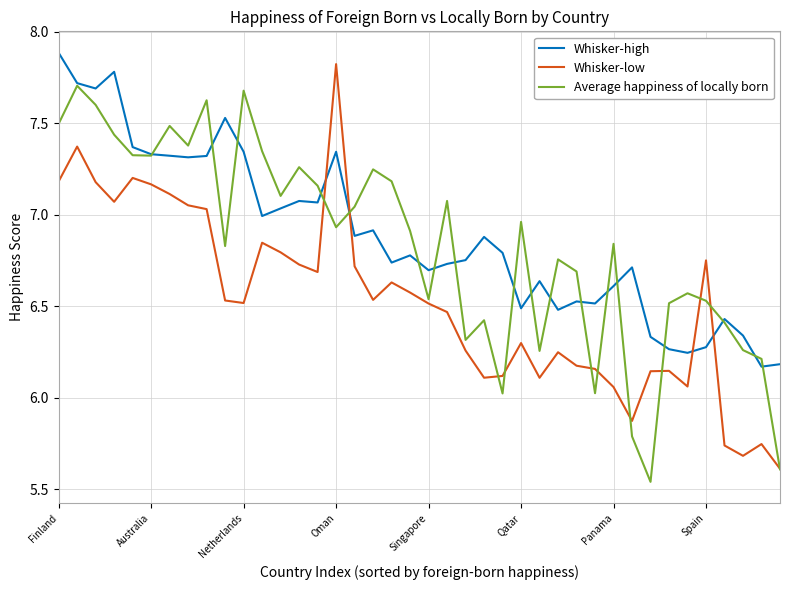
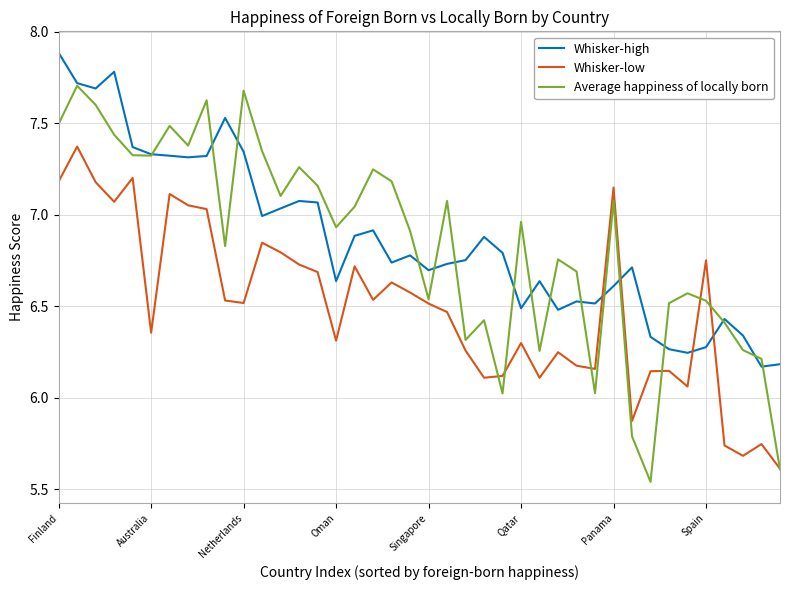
  {
    "Whisker-high": {
      "Finland": 7.89,
      "Netherlands": 7.35,
-     "Oman": 7.35,
+     "Oman": 6.64,
      "Singapore": 6.70,
      "Qatar": 6.49,
      "Panama": 6.61,
      "Spain": 6.28
    },
    "Whisker-low": {
      "Finland": 7.18,
-     "Australia": 7.17,
+     "Australia": 6.36,
      "Netherlands": 6.52,
-     "Oman": 7.82,
+     "Oman": 6.31,
      "Singapore": 6.52,
      "Qatar": 6.30,
-     "Panama": 6.06,
+     "Panama": 7.15,
      "Spain": 6.75
    },
    "Average happiness of locally born": {
      "Finland": 7.50,
      "Netherlands": 7.68,
      "Oman": 6.93,
      "Singapore": 6.54,
      "Qatar": 6.96,
-     "Panama": 6.84,
+     "Panama": 7.08,
      "Spain": 6.53
    }
  }
